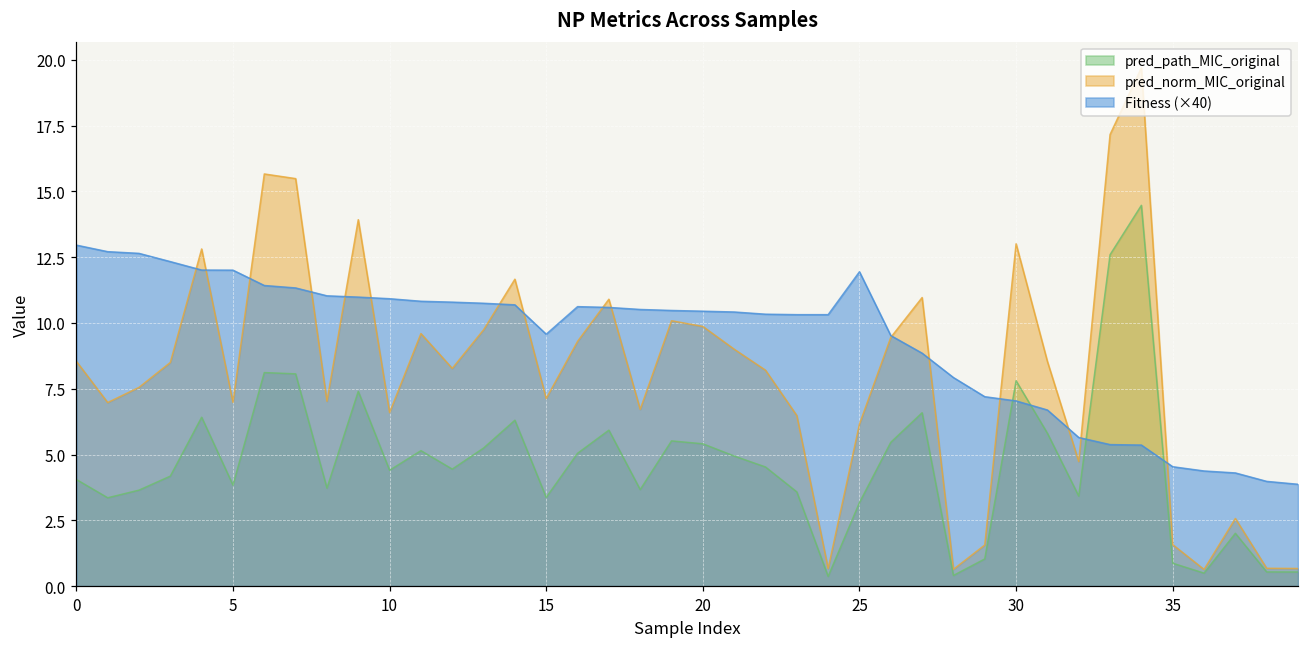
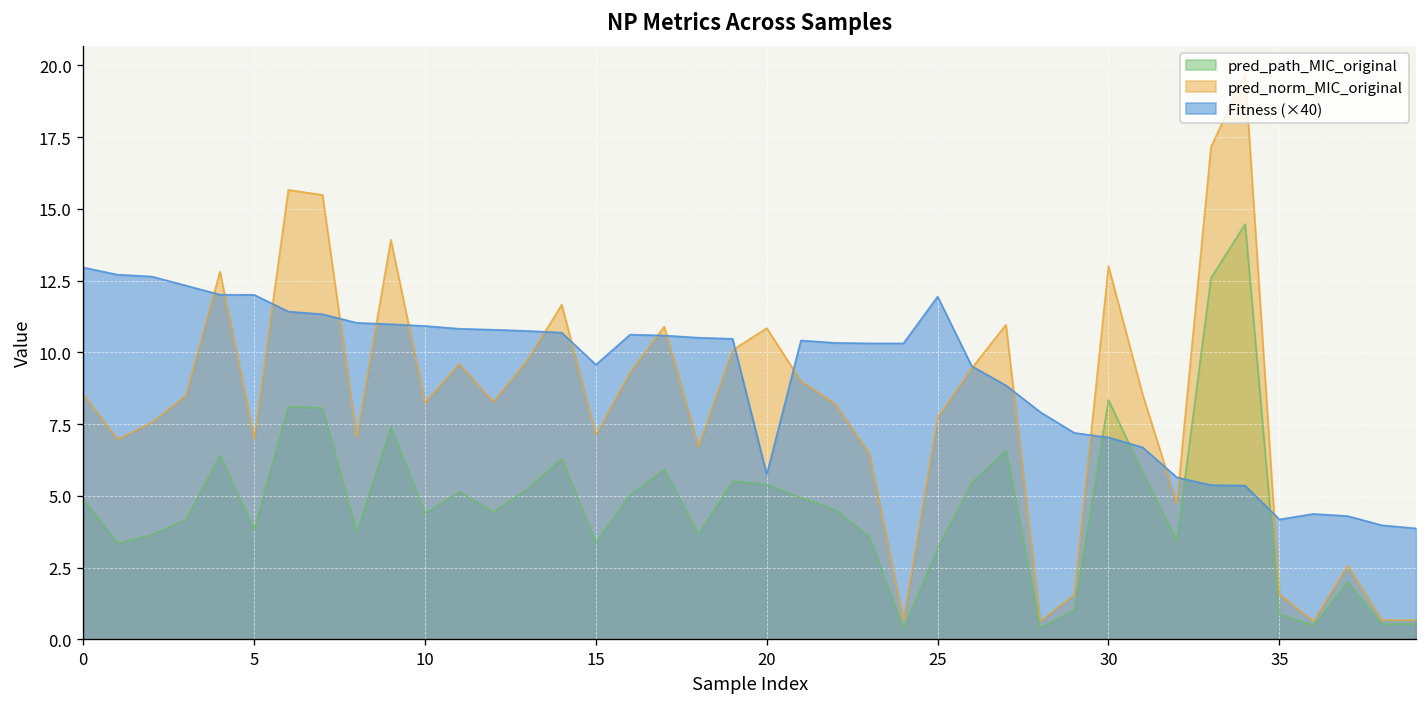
  {
    "pred_path_MIC_original": {
-     "0": 4.1,
+     "0": 4.9,
      "5": 3.8,
      "10": 4.4,
      "15": 3.4,
      "20": 5.4,
      "25": 3.2,
-     "30": 7.8,
+     "30": 8.3,
      "35": 0.9
    },
    "pred_norm_MIC_original": {
      "0": 8.5,
      "5": 7.0,
-     "10": 6.6,
+     "10": 8.3,
      "15": 7.1,
-     "20": 9.9,
-     "25": 6.2,
+     "20": 10.8,
+     "25": 7.7,
      "30": 13.0,
      "35": 1.6
    },
    "Fitness (×40)": {
      "0": 13.0,
      "5": 12.0,
      "10": 10.9,
      "15": 9.6,
-     "20": 10.4,
+     "20": 5.7,
      "25": 11.9,
      "30": 7.0,
-     "35": 4.5
+     "35": 4.2
    }
  }
